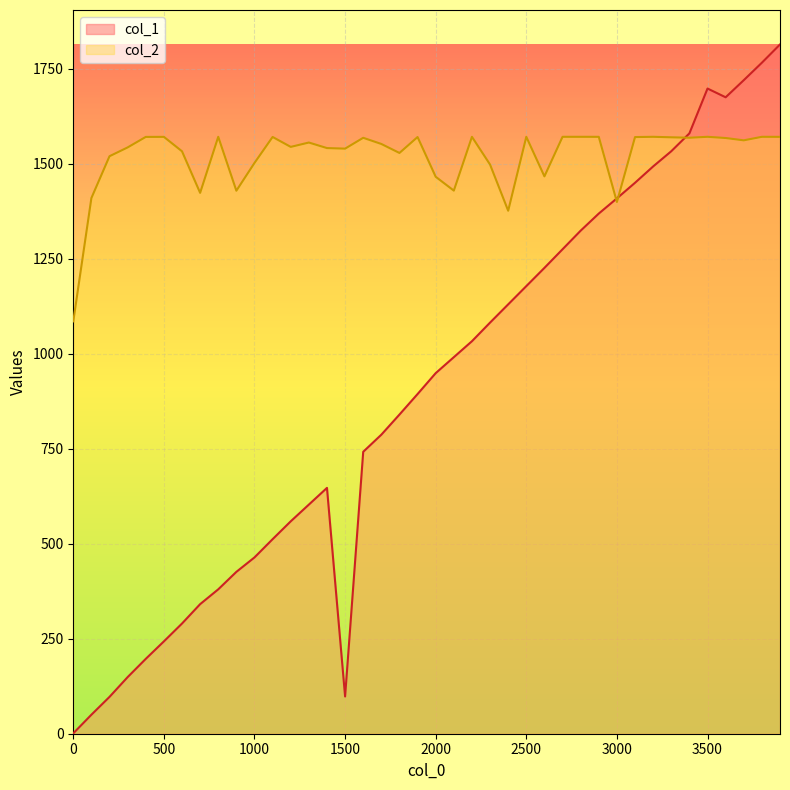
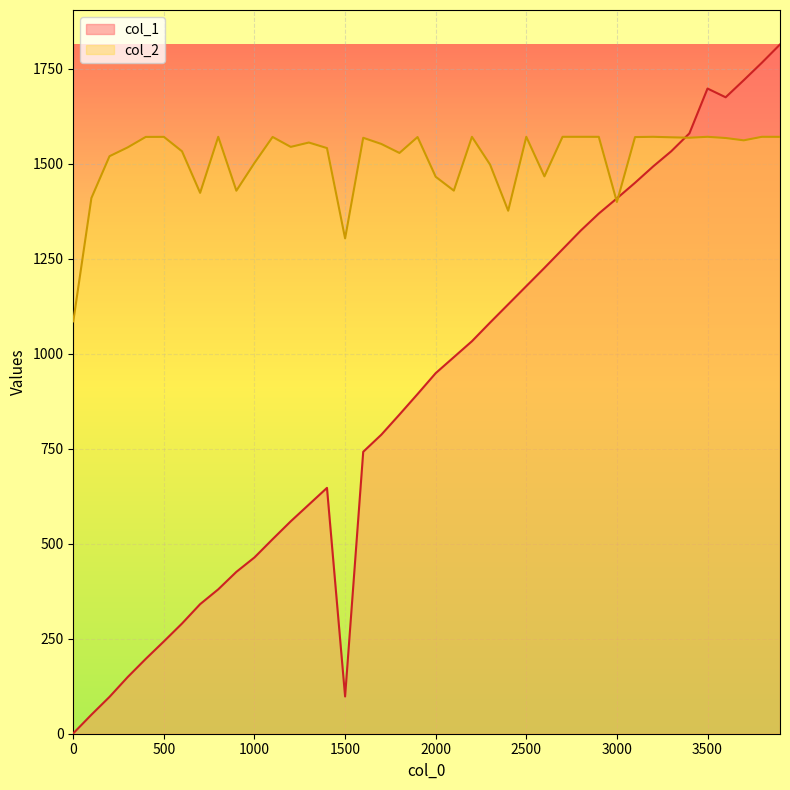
  {
    "col_1": {
      "0": 0,
      "500": 240,
      "1000": 460,
      "1500": 100,
      "2000": 950,
      "2500": 1180,
      "3000": 1410,
      "3500": 1700
    },
    "col_2": {
      "0": 1090,
      "500": 1570,
      "1000": 1500,
-     "1500": 1540,
+     "1500": 1300,
      "2000": 1470,
      "2500": 1570,
      "3000": 1400,
      "3500": 1570
    }
  }
